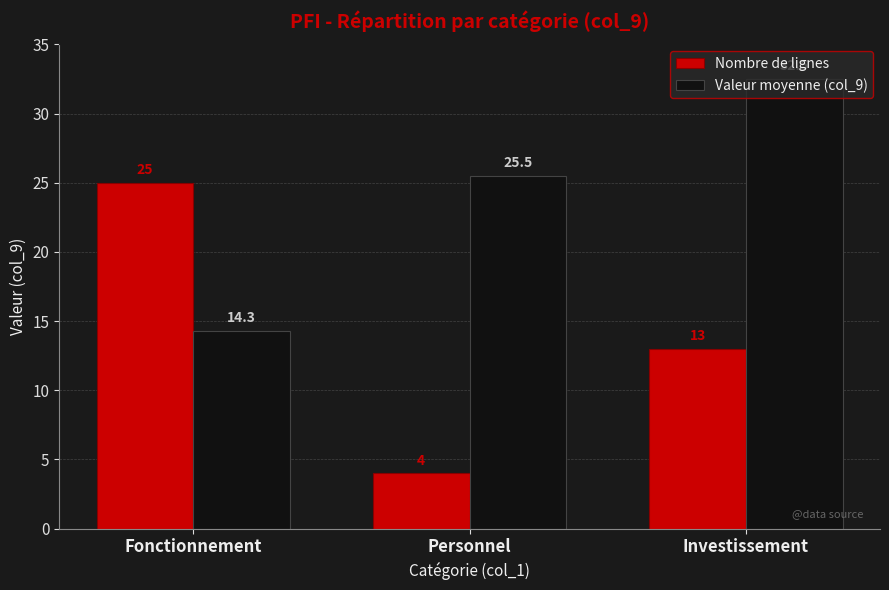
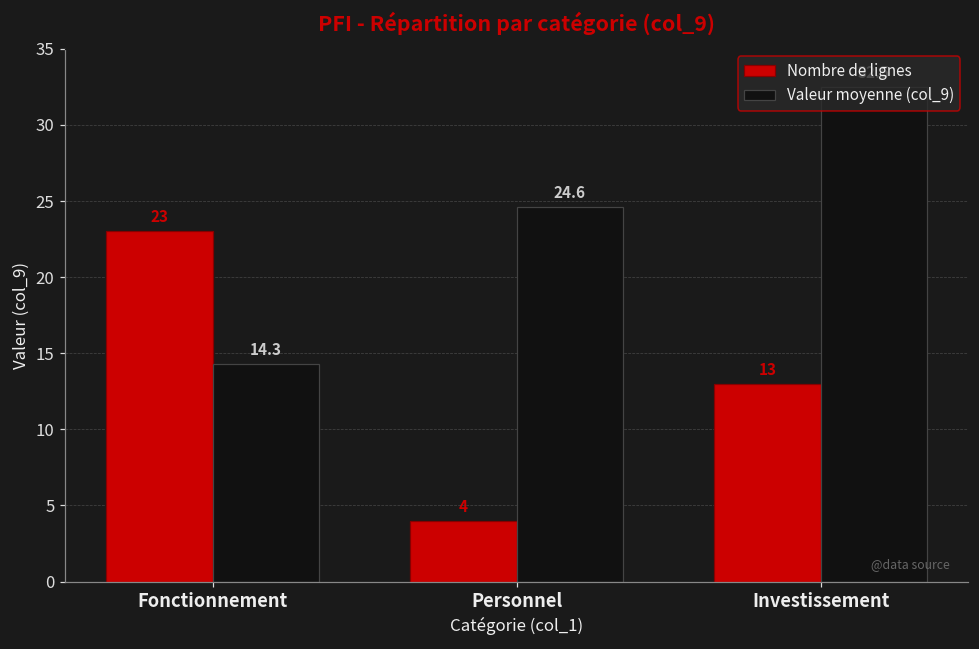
  {
    "Nombre de lignes": {
-     "Fonctionnement": 25,
+     "Fonctionnement": 23,
      "Personnel": 4,
      "Investissement": 13
    },
    "Valeur moyenne (col_9)": {
      "Fonctionnement": 14.3,
-     "Personnel": 25.5
+     "Personnel": 24.6
    }
  }
